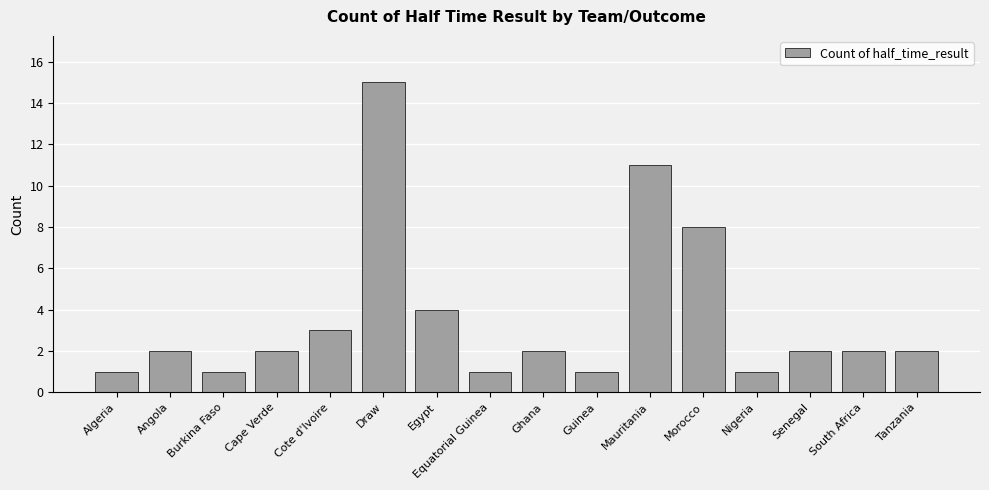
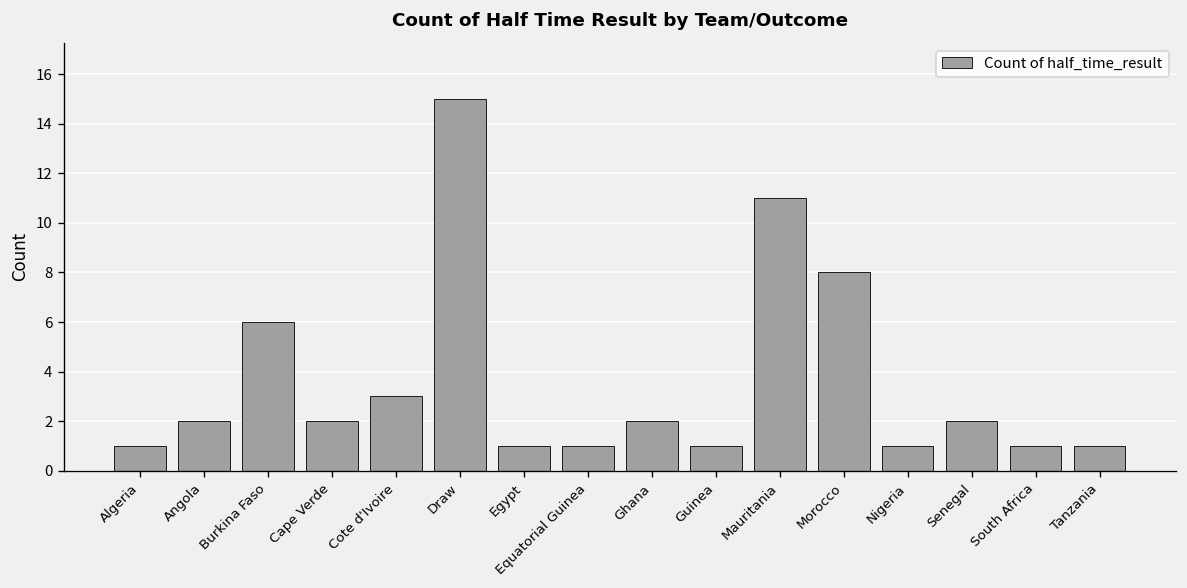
  {
    "Algeria": 1,
    "Angola": 2,
-   "Burkina Faso": 1,
+   "Burkina Faso": 6,
    "Cape Verde": 2,
    "Cote d'Ivoire": 3,
    "Draw": 15,
-   "Egypt": 4,
+   "Egypt": 1,
    "Equatorial Guinea": 1,
    "Ghana": 2,
    "Guinea": 1,
    "Mauritania": 11,
    "Morocco": 8,
    "Nigeria": 1,
    "Senegal": 2,
-   "South Africa": 2,
-   "Tanzania": 2
+   "South Africa": 1,
+   "Tanzania": 1
  }
